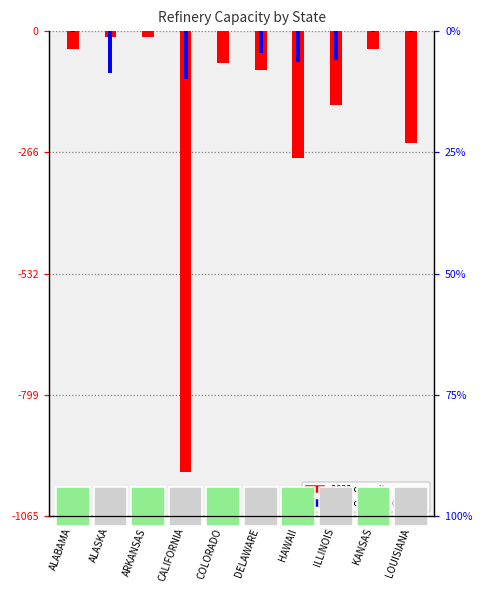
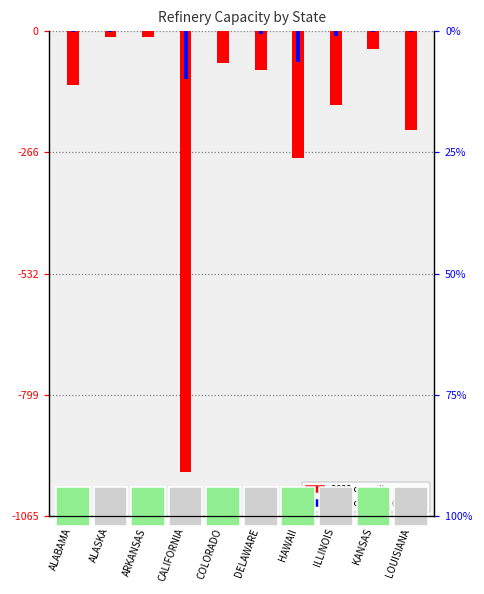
  {
    "2022 capacity": {
-     "ALABAMA": -40,
+     "ALABAMA": -120,
      "ALASKA": -10,
      "ARKANSAS": -10,
      "CALIFORNIA": -970,
      "COLORADO": -70,
      "DELAWARE": -90,
      "HAWAII": -280,
      "ILLINOIS": -160,
      "KANSAS": -40,
-     "LOUISIANA": -250
+     "LOUISIANA": -220
    },
    "2007 capacity (scaled)": {
-     "ALASKA": -90,
+     "ALASKA": 0,
      "COLORADO": 0,
-     "DELAWARE": -50,
-     "ILLINOIS": -60
+     "DELAWARE": -10,
+     "ILLINOIS": -10
    }
  }
